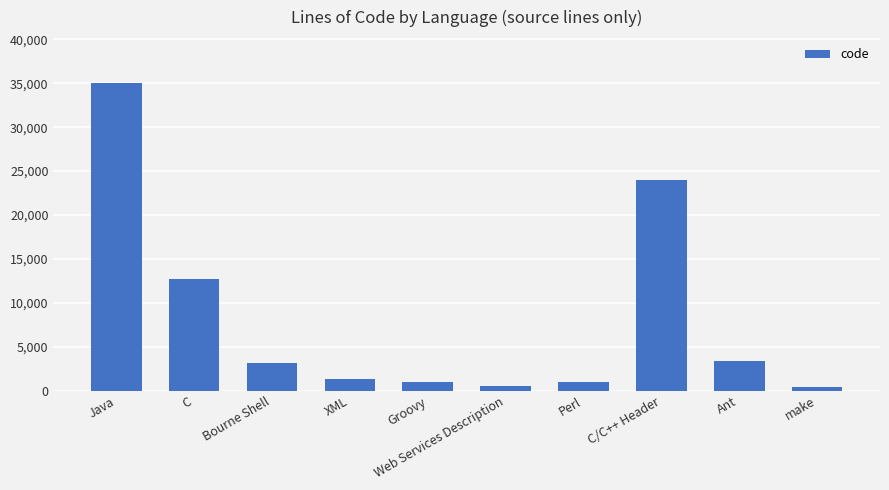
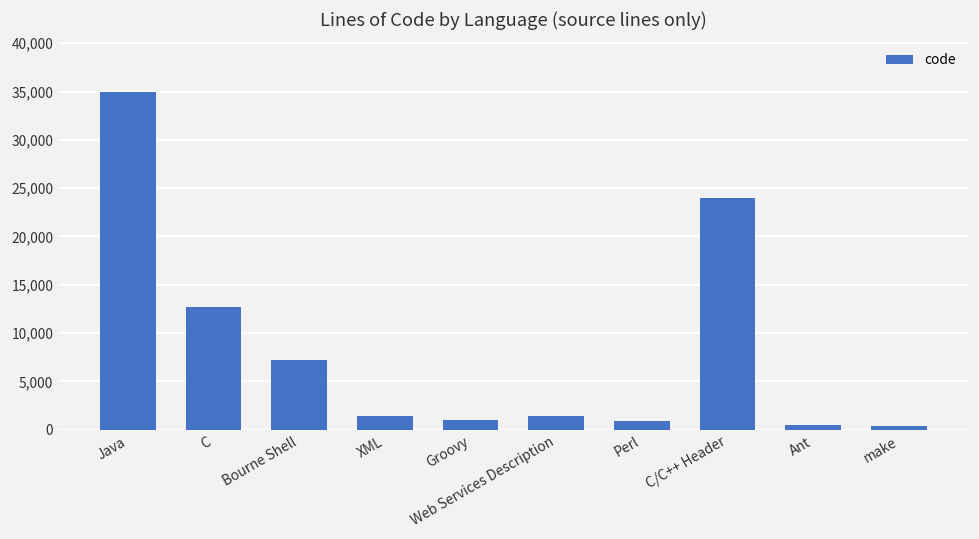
  {
    "Java": "35,000",
    "C": "13,000",
-   "Bourne Shell": "3,000",
+   "Bourne Shell": "7,000",
    "XML": "1,000",
    "Groovy": "1,000",
-   "Web Services Description": "0",
+   "Web Services Description": "1,000",
    "Perl": "1,000",
    "C/C++ Header": "24,000",
-   "Ant": "3,000",
+   "Ant": "0",
    "make": "0"
  }
